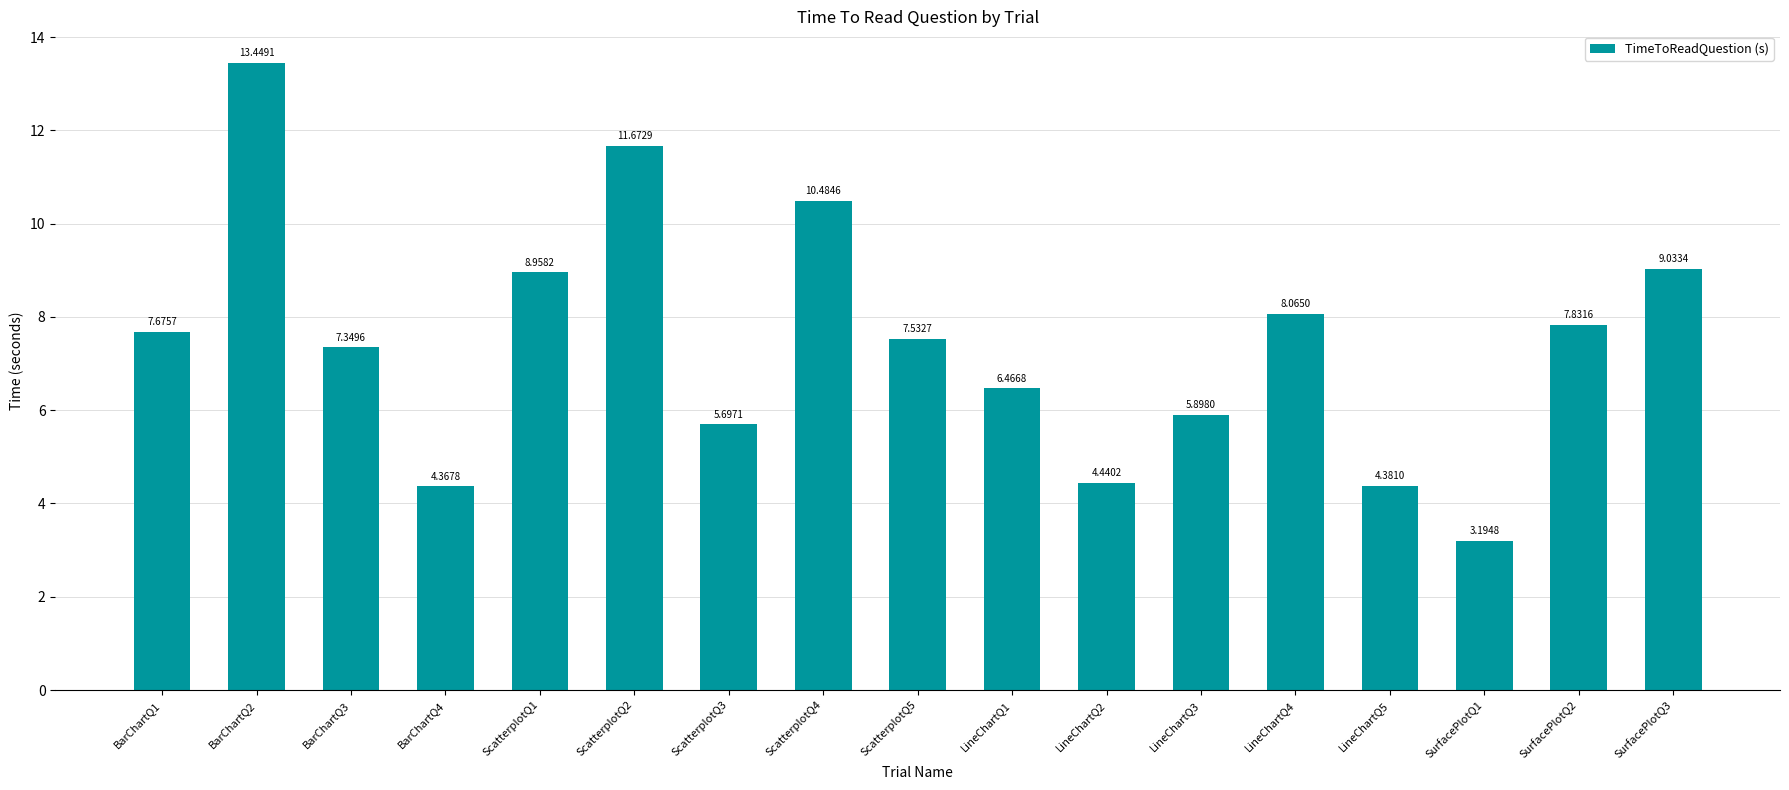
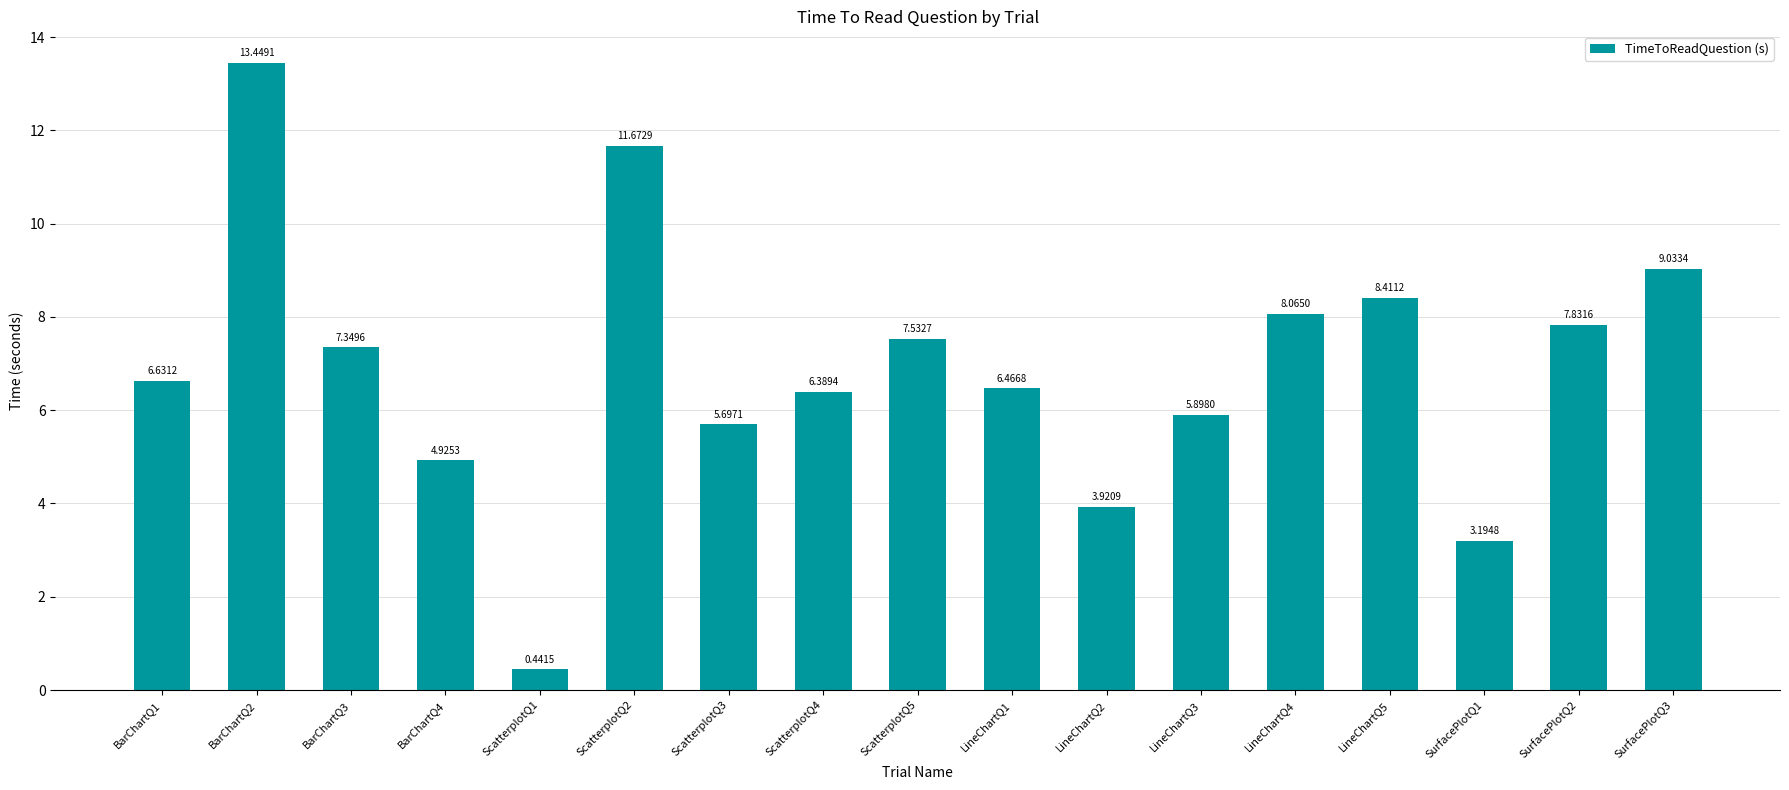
  {
-   "BarChartQ1": 7.6757,
+   "BarChartQ1": 6.6312,
    "BarChartQ2": 13.4491,
    "BarChartQ3": 7.3496,
-   "BarChartQ4": 4.3678,
-   "ScatterplotQ1": 8.9582,
+   "BarChartQ4": 4.9253,
+   "ScatterplotQ1": 0.4415,
    "ScatterplotQ2": 11.6729,
    "ScatterplotQ3": 5.6971,
-   "ScatterplotQ4": 10.4846,
+   "ScatterplotQ4": 6.3894,
    "ScatterplotQ5": 7.5327,
    "LineChartQ1": 6.4668,
-   "LineChartQ2": 4.4402,
+   "LineChartQ2": 3.9209,
    "LineChartQ3": 5.8980,
    "LineChartQ4": 8.0650,
-   "LineChartQ5": 4.3810,
+   "LineChartQ5": 8.4112,
    "SurfacePlotQ1": 3.1948,
    "SurfacePlotQ2": 7.8316,
    "SurfacePlotQ3": 9.0334
  }
